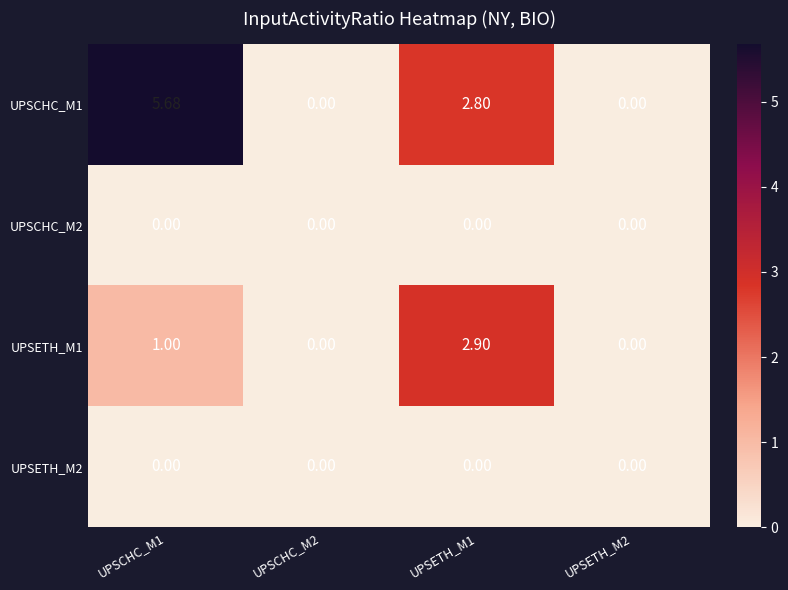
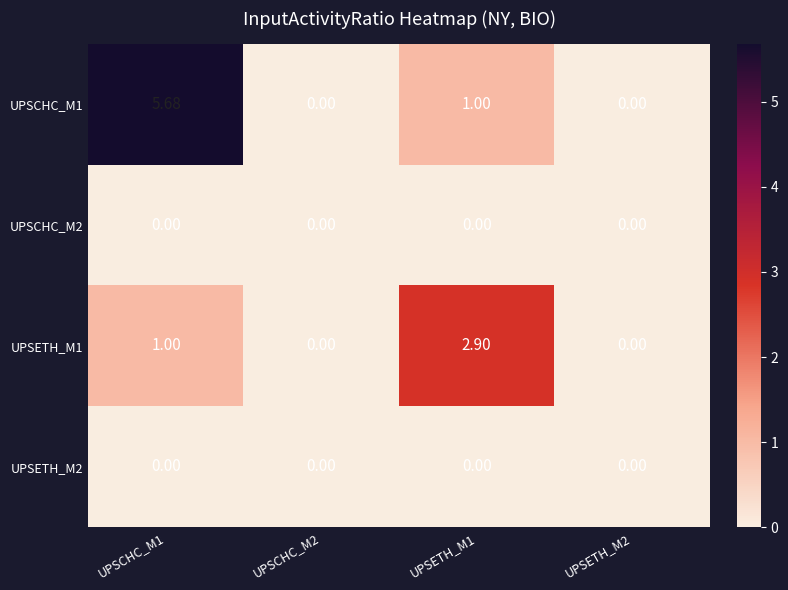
  {
    "UPSCHC_M1": {
-     "UPSETH_M1": 2.80
+     "UPSETH_M1": 1.00
    },
    "UPSETH_M1": {
      "UPSCHC_M1": 1.00,
      "UPSETH_M1": 2.90
    }
  }
